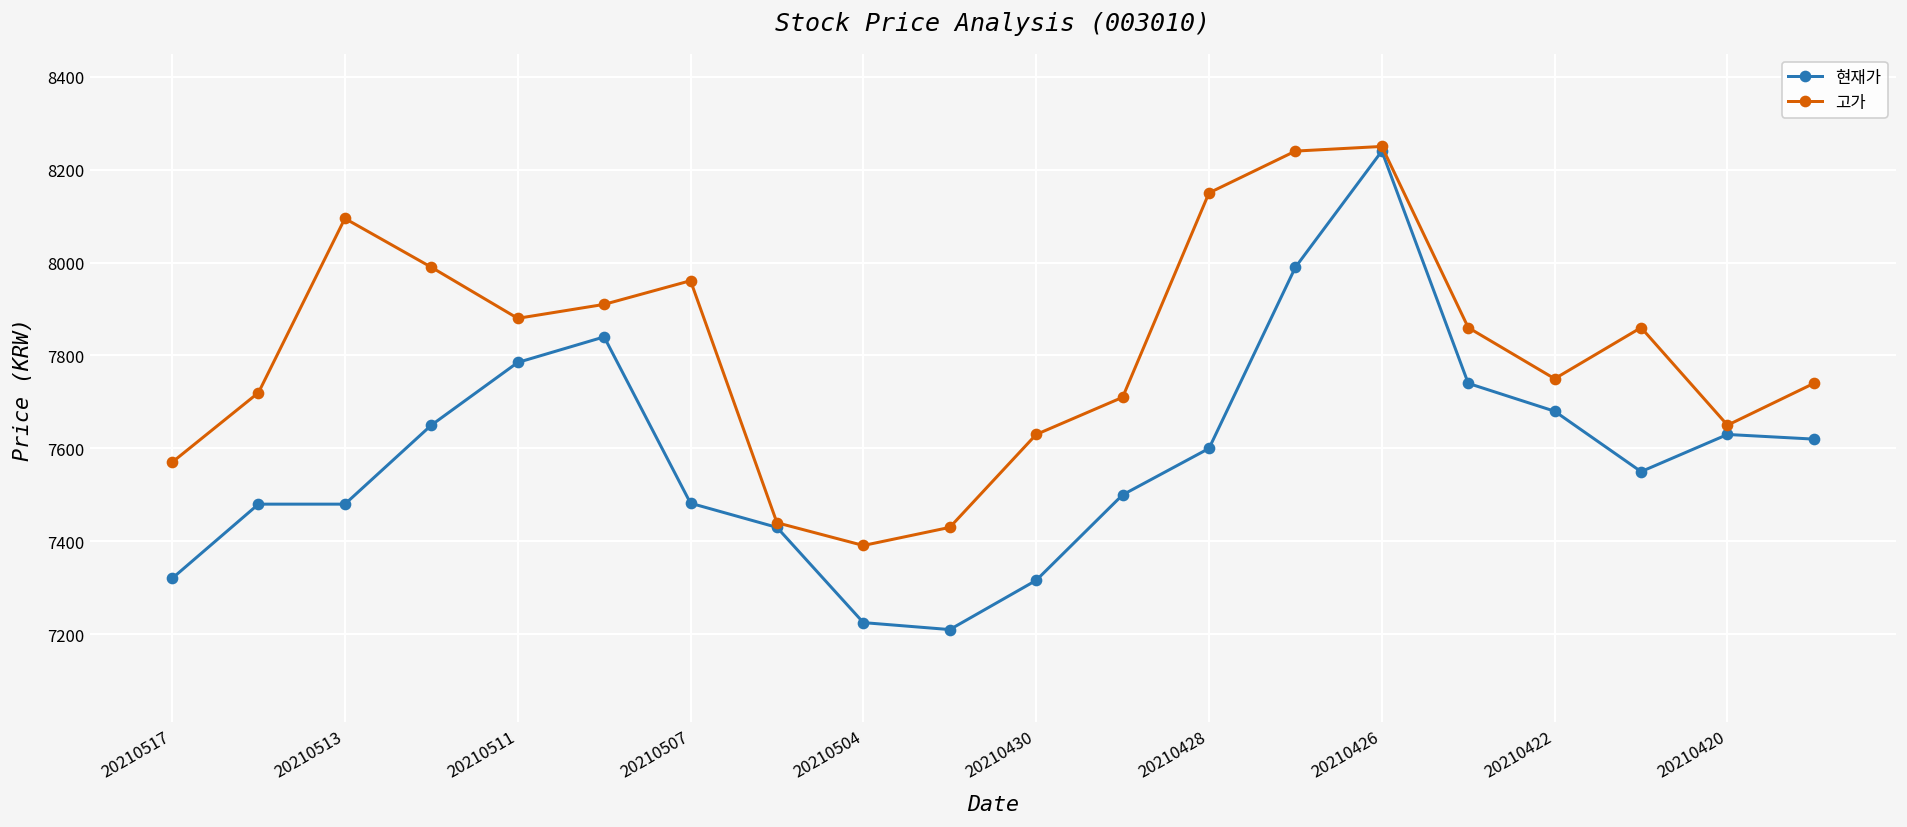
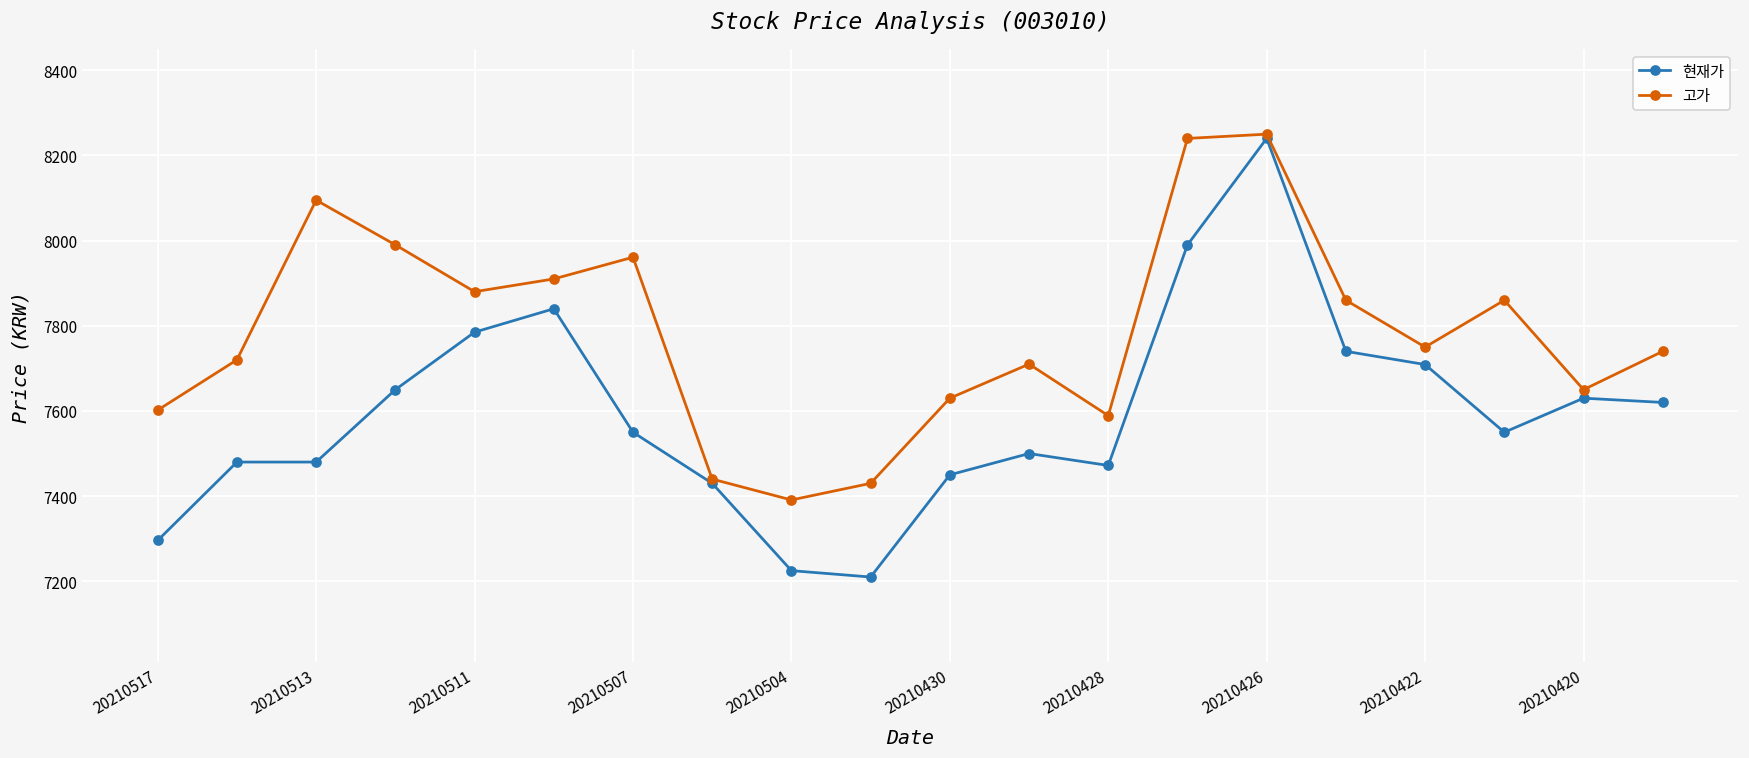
  {
    "현재가": {
-     "20210517": 7320,
+     "20210517": 7300,
      "20210513": 7480,
      "20210511": 7790,
-     "20210507": 7480,
+     "20210507": 7550,
      "20210504": 7230,
-     "20210430": 7320,
-     "20210428": 7600,
+     "20210430": 7450,
+     "20210428": 7470,
      "20210426": 8240,
-     "20210422": 7680,
+     "20210422": 7710,
      "20210420": 7630
    },
    "고가": {
-     "20210517": 7570,
+     "20210517": 7600,
      "20210513": 8100,
      "20210511": 7880,
      "20210507": 7960,
      "20210504": 7390,
      "20210430": 7630,
-     "20210428": 8150,
+     "20210428": 7590,
      "20210426": 8250,
      "20210422": 7750,
      "20210420": 7650
    }
  }
